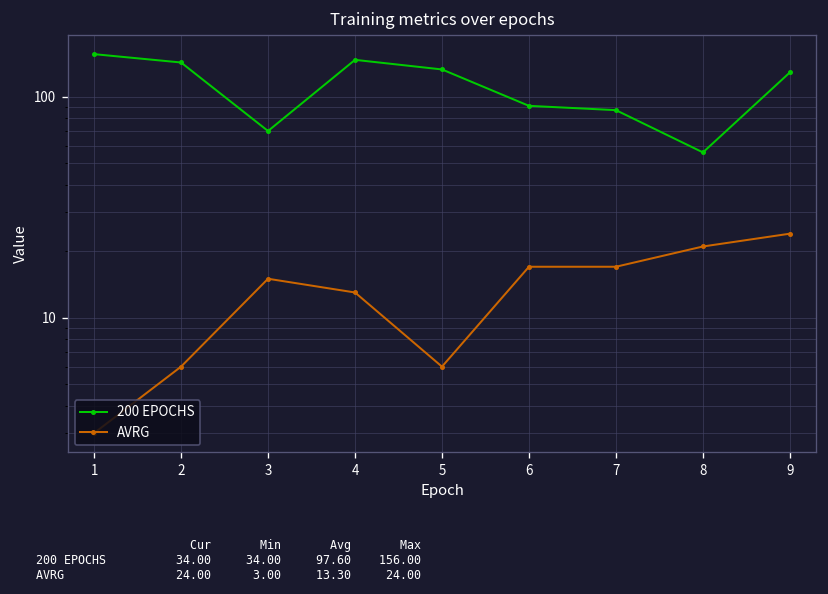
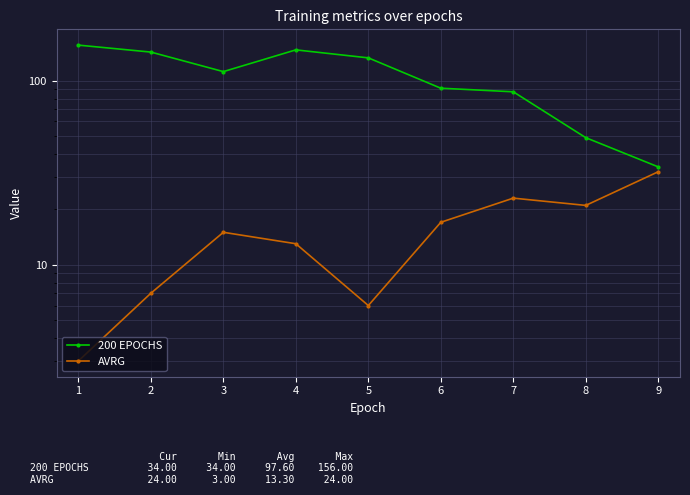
  {
    "200 EPOCHS": {
      "1": 160,
      "2": 140,
-     "3": 70,
+     "3": 110,
      "4": 150,
      "5": 130,
      "6": 90,
      "7": 90,
-     "8": 56,
-     "9": 130
+     "8": 49,
+     "9": 34
    },
    "AVRG": {
-     "2": 6,
+     "2": 7,
      "3": 15,
      "4": 13,
      "5": 6,
      "6": 17,
-     "7": 17,
+     "7": 23,
      "8": 21,
-     "9": 24
+     "9": 32
    }
  }
